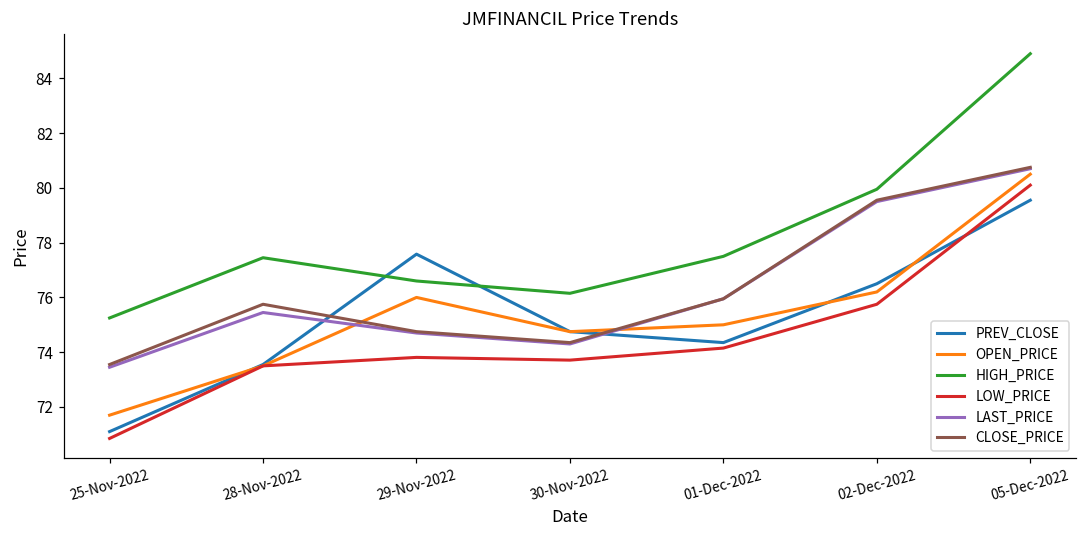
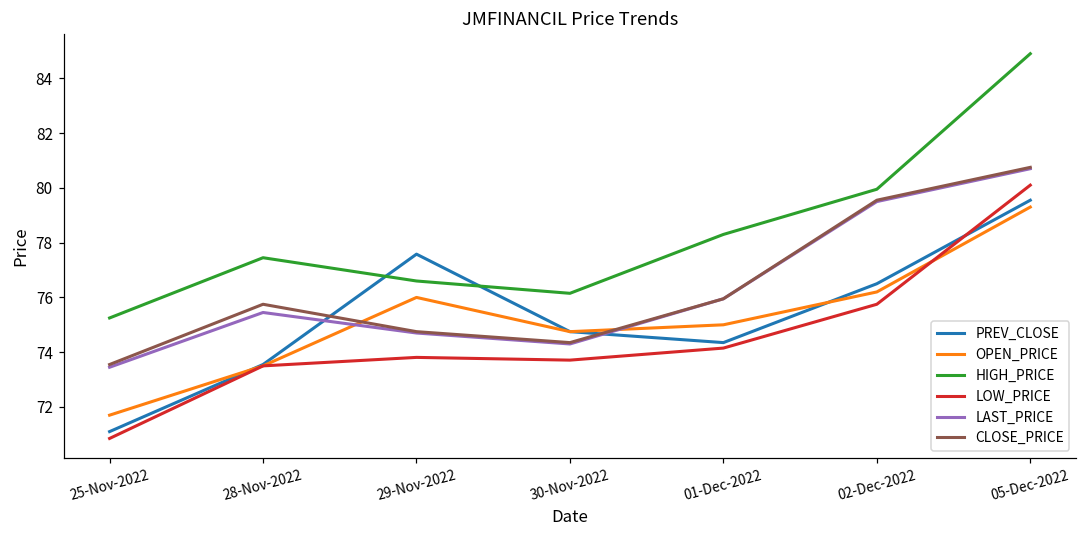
  {
    "PREV_CLOSE": {
      "25-Nov-2022": 71.1,
      "29-Nov-2022": 77.6,
      "01-Dec-2022": 74.4,
      "02-Dec-2022": 76.5,
      "05-Dec-2022": 79.6
    },
    "OPEN_PRICE": {
      "25-Nov-2022": 71.7,
      "29-Nov-2022": 76.0,
      "01-Dec-2022": 75.0,
      "02-Dec-2022": 76.2,
-     "05-Dec-2022": 80.5
+     "05-Dec-2022": 79.3
    },
    "HIGH_PRICE": {
      "25-Nov-2022": 75.3,
      "28-Nov-2022": 77.5,
      "29-Nov-2022": 76.6,
      "30-Nov-2022": 76.2,
-     "01-Dec-2022": 77.5,
+     "01-Dec-2022": 78.3,
      "02-Dec-2022": 80.0,
      "05-Dec-2022": 84.9
    },
    "LOW_PRICE": {
      "25-Nov-2022": 70.9,
      "29-Nov-2022": 73.8,
      "30-Nov-2022": 73.7,
      "01-Dec-2022": 74.2,
      "02-Dec-2022": 75.8,
      "05-Dec-2022": 80.1
    },
    "LAST_PRICE": {
      "28-Nov-2022": 75.5
    },
    "CLOSE_PRICE": {
      "28-Nov-2022": 75.8
    }
  }
